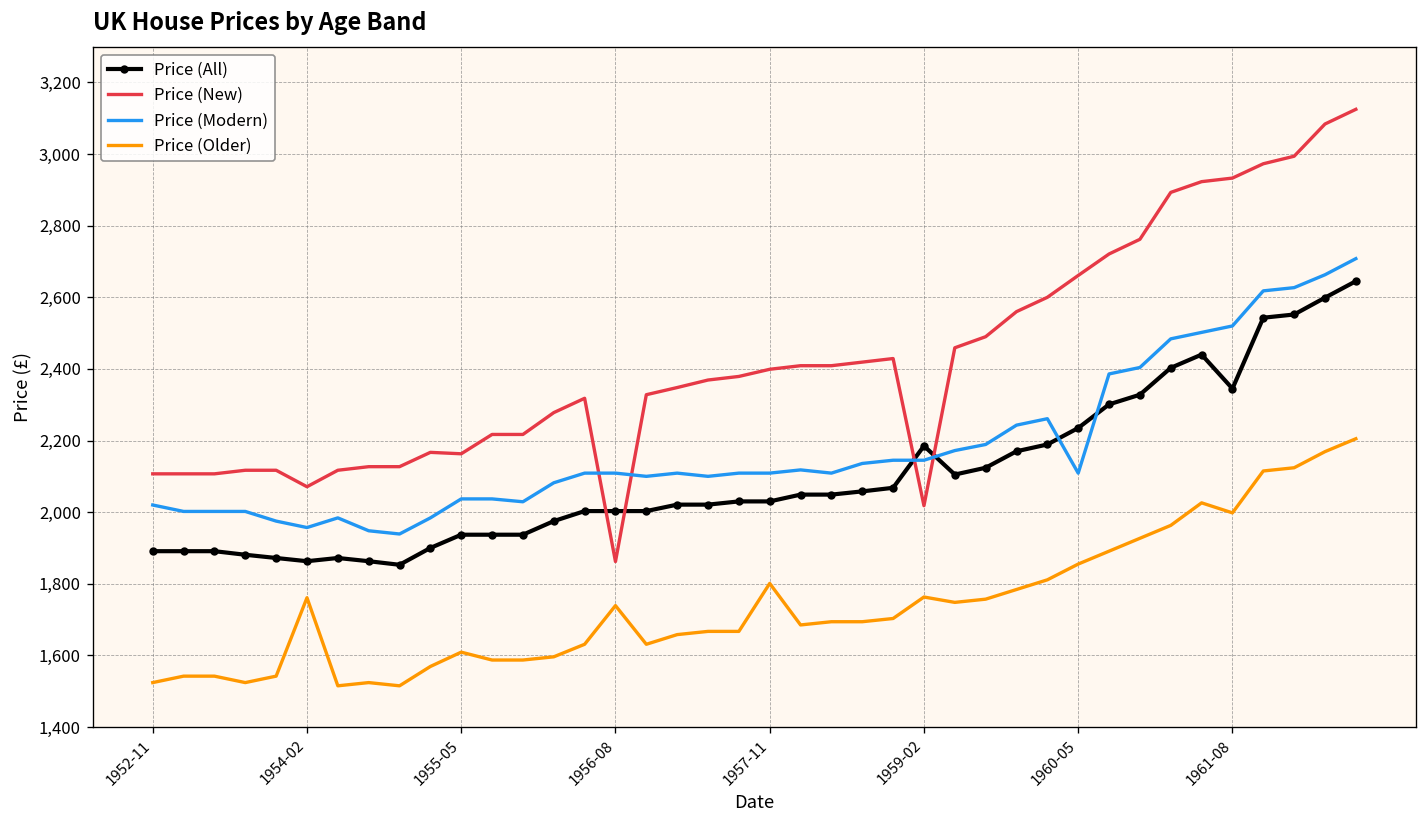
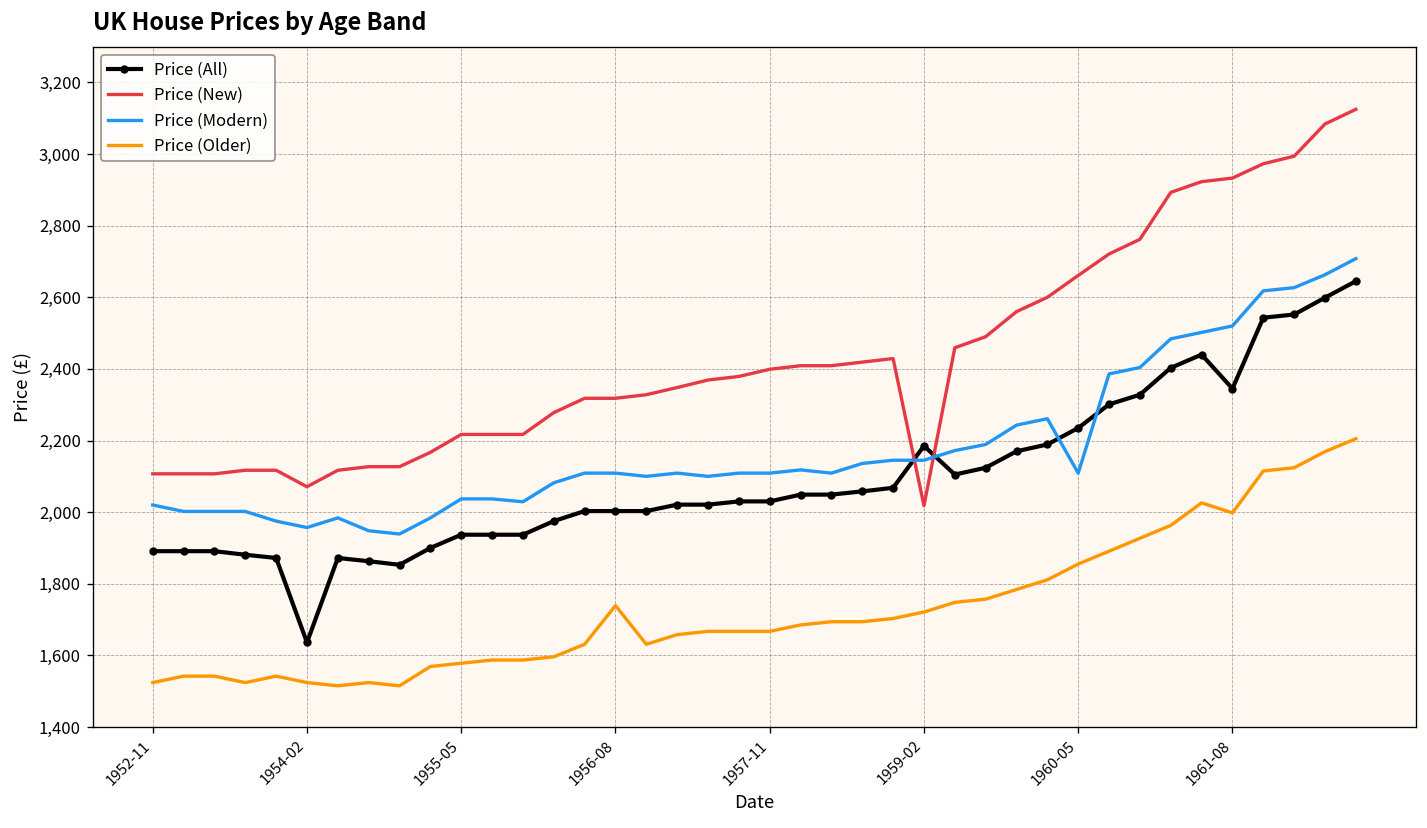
  {
    "Price (All)": {
      "1952-11": "1,890",
-     "1954-02": "1,860",
+     "1954-02": "1,640",
      "1955-05": "1,940",
      "1956-08": "2,000",
      "1957-11": "2,030",
      "1959-02": "2,190",
      "1960-05": "2,240",
      "1961-08": "2,350"
    },
    "Price (New)": {
      "1952-11": "2,110",
      "1954-02": "2,070",
-     "1955-05": "2,160",
-     "1956-08": "1,860",
+     "1955-05": "2,220",
+     "1956-08": "2,320",
      "1957-11": "2,400",
      "1959-02": "2,020",
      "1960-05": "2,660",
      "1961-08": "2,930"
    },
    "Price (Modern)": {
      "1952-11": "2,020",
      "1954-02": "1,960",
      "1955-05": "2,040",
      "1956-08": "2,110",
      "1957-11": "2,110",
      "1959-02": "2,150",
      "1960-05": "2,110",
      "1961-08": "2,520"
    },
    "Price (Older)": {
      "1952-11": "1,520",
-     "1954-02": "1,760",
-     "1955-05": "1,610",
+     "1954-02": "1,520",
+     "1955-05": "1,580",
      "1956-08": "1,740",
-     "1957-11": "1,800",
-     "1959-02": "1,760",
+     "1957-11": "1,670",
+     "1959-02": "1,720",
      "1960-05": "1,860",
      "1961-08": "2,000"
    }
  }
